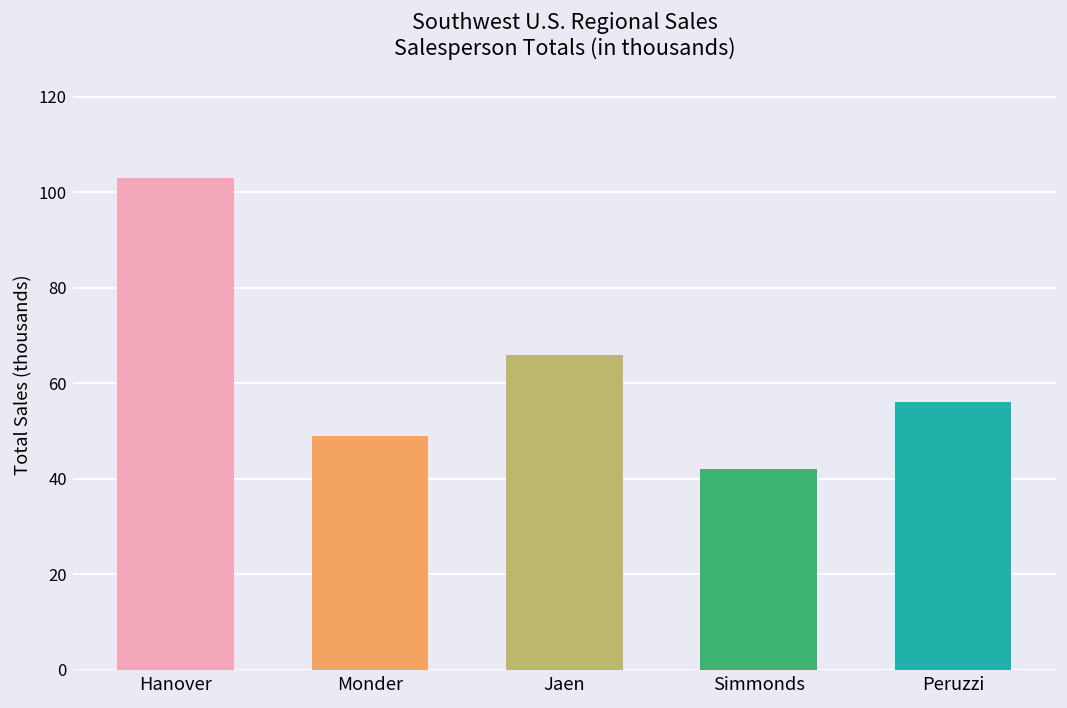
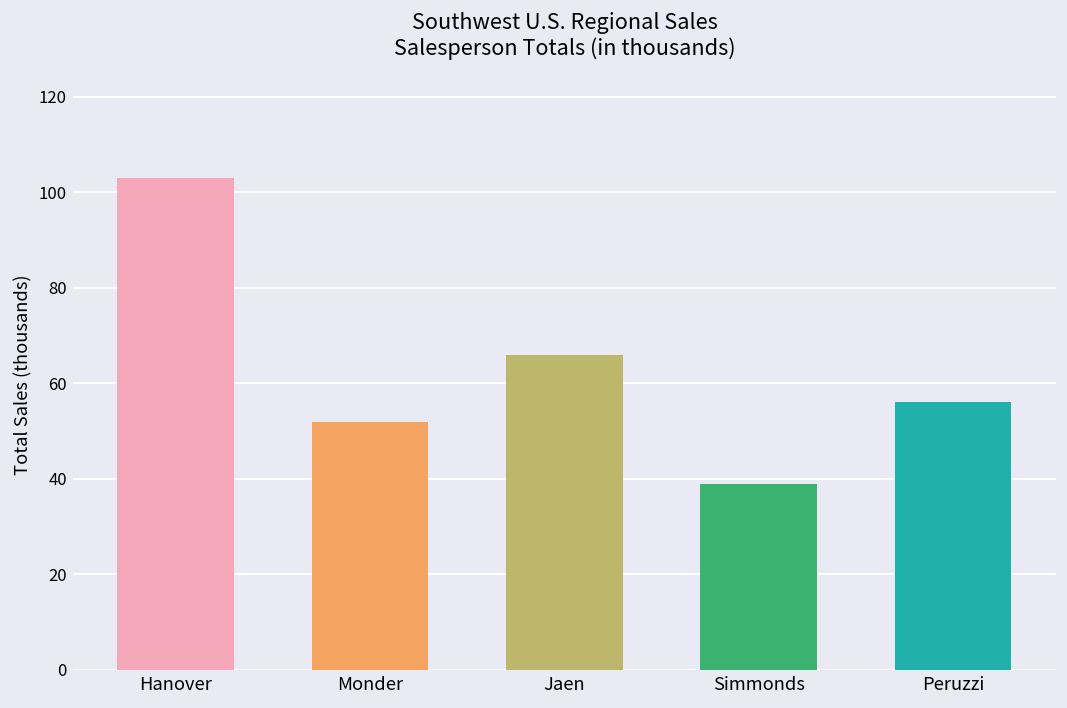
  {
    "Hanover": 103,
-   "Monder": 49,
+   "Monder": 52,
    "Jaen": 66,
-   "Simmonds": 42,
+   "Simmonds": 39,
    "Peruzzi": 56
  }
